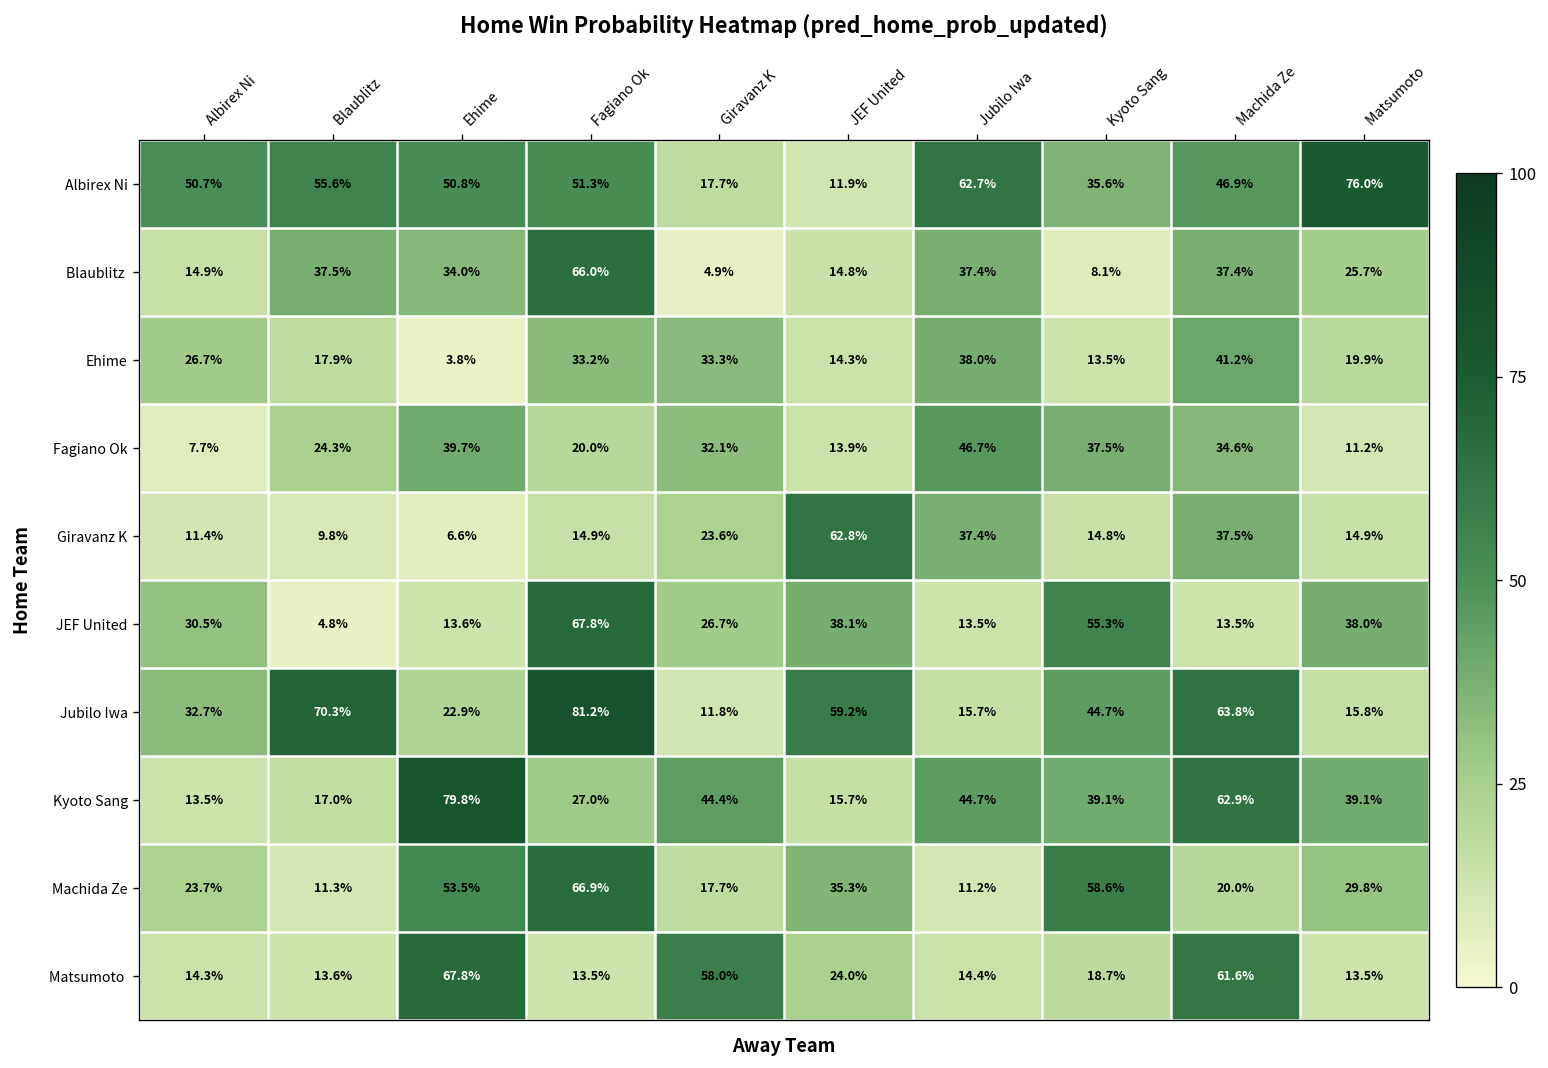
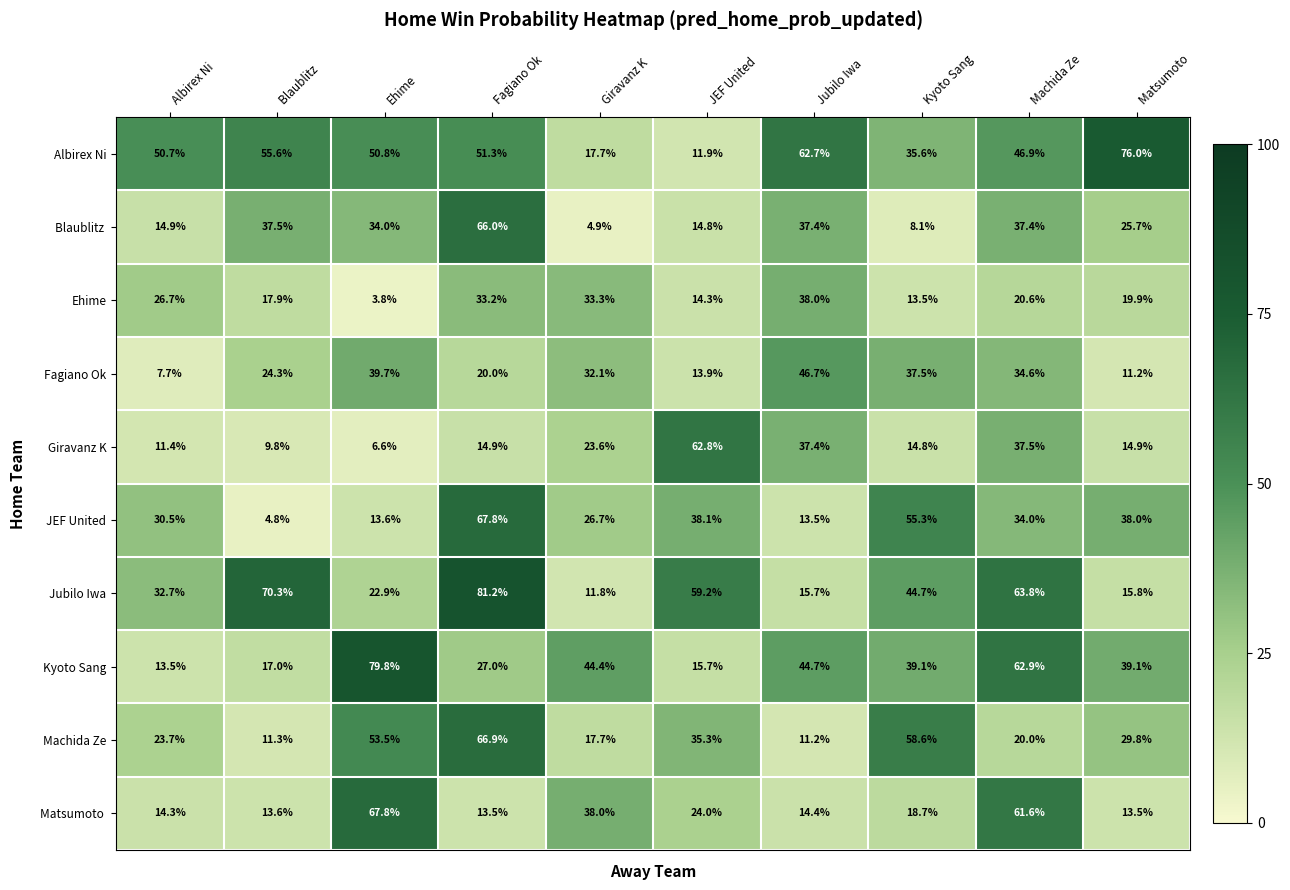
  {
    "Albirex Ni": {
      "Albirex Ni": "50.7%",
      "Blaublitz": "55.6%",
      "Ehime": "50.8%",
      "Fagiano Ok": "51.3%",
      "Giravanz K": "17.7%",
      "JEF United": "11.9%",
      "Jubilo Iwa": "62.7%",
      "Kyoto Sang": "35.6%",
      "Machida Ze": "46.9%",
      "Matsumoto": "76.0%"
    },
    "Blaublitz": {
      "Albirex Ni": "14.9%",
      "Blaublitz": "37.5%",
      "Ehime": "34.0%",
      "Fagiano Ok": "66.0%",
      "Giravanz K": "4.9%",
      "JEF United": "14.8%",
      "Jubilo Iwa": "37.4%",
      "Kyoto Sang": "8.1%",
      "Machida Ze": "37.4%",
      "Matsumoto": "25.7%"
    },
    "Ehime": {
      "Albirex Ni": "26.7%",
      "Blaublitz": "17.9%",
      "Ehime": "3.8%",
      "Fagiano Ok": "33.2%",
      "Giravanz K": "33.3%",
      "JEF United": "14.3%",
      "Jubilo Iwa": "38.0%",
      "Kyoto Sang": "13.5%",
-     "Machida Ze": "41.2%",
+     "Machida Ze": "20.6%",
      "Matsumoto": "19.9%"
    },
    "Fagiano Ok": {
      "Albirex Ni": "7.7%",
      "Blaublitz": "24.3%",
      "Ehime": "39.7%",
      "Fagiano Ok": "20.0%",
      "Giravanz K": "32.1%",
      "JEF United": "13.9%",
      "Jubilo Iwa": "46.7%",
      "Kyoto Sang": "37.5%",
      "Machida Ze": "34.6%",
      "Matsumoto": "11.2%"
    },
    "Giravanz K": {
      "Albirex Ni": "11.4%",
      "Blaublitz": "9.8%",
      "Ehime": "6.6%",
      "Fagiano Ok": "14.9%",
      "Giravanz K": "23.6%",
      "JEF United": "62.8%",
      "Jubilo Iwa": "37.4%",
      "Kyoto Sang": "14.8%",
      "Machida Ze": "37.5%",
      "Matsumoto": "14.9%"
    },
    "JEF United": {
      "Albirex Ni": "30.5%",
      "Blaublitz": "4.8%",
      "Ehime": "13.6%",
      "Fagiano Ok": "67.8%",
      "Giravanz K": "26.7%",
      "JEF United": "38.1%",
      "Jubilo Iwa": "13.5%",
      "Kyoto Sang": "55.3%",
-     "Machida Ze": "13.5%",
+     "Machida Ze": "34.0%",
      "Matsumoto": "38.0%"
    },
    "Jubilo Iwa": {
      "Albirex Ni": "32.7%",
      "Blaublitz": "70.3%",
      "Ehime": "22.9%",
      "Fagiano Ok": "81.2%",
      "Giravanz K": "11.8%",
      "JEF United": "59.2%",
      "Jubilo Iwa": "15.7%",
      "Kyoto Sang": "44.7%",
      "Machida Ze": "63.8%",
      "Matsumoto": "15.8%"
    },
    "Kyoto Sang": {
      "Albirex Ni": "13.5%",
      "Blaublitz": "17.0%",
      "Ehime": "79.8%",
      "Fagiano Ok": "27.0%",
      "Giravanz K": "44.4%",
      "JEF United": "15.7%",
      "Jubilo Iwa": "44.7%",
      "Kyoto Sang": "39.1%",
      "Machida Ze": "62.9%",
      "Matsumoto": "39.1%"
    },
    "Machida Ze": {
      "Albirex Ni": "23.7%",
      "Blaublitz": "11.3%",
      "Ehime": "53.5%",
      "Fagiano Ok": "66.9%",
      "Giravanz K": "17.7%",
      "JEF United": "35.3%",
      "Jubilo Iwa": "11.2%",
      "Kyoto Sang": "58.6%",
      "Machida Ze": "20.0%",
      "Matsumoto": "29.8%"
    },
    "Matsumoto": {
      "Albirex Ni": "14.3%",
      "Blaublitz": "13.6%",
      "Ehime": "67.8%",
      "Fagiano Ok": "13.5%",
-     "Giravanz K": "58.0%",
+     "Giravanz K": "38.0%",
      "JEF United": "24.0%",
      "Jubilo Iwa": "14.4%",
      "Kyoto Sang": "18.7%",
      "Machida Ze": "61.6%",
      "Matsumoto": "13.5%"
    }
  }
